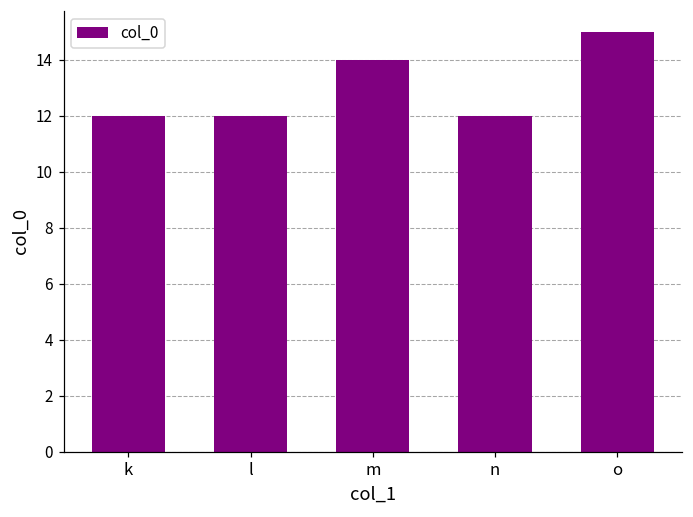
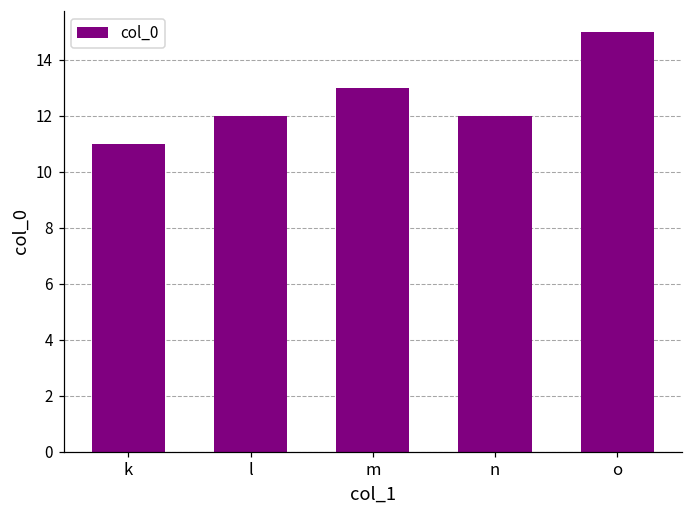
  {
-   "k": 12,
+   "k": 11,
    "l": 12,
-   "m": 14,
+   "m": 13,
    "n": 12,
    "o": 15
  }
